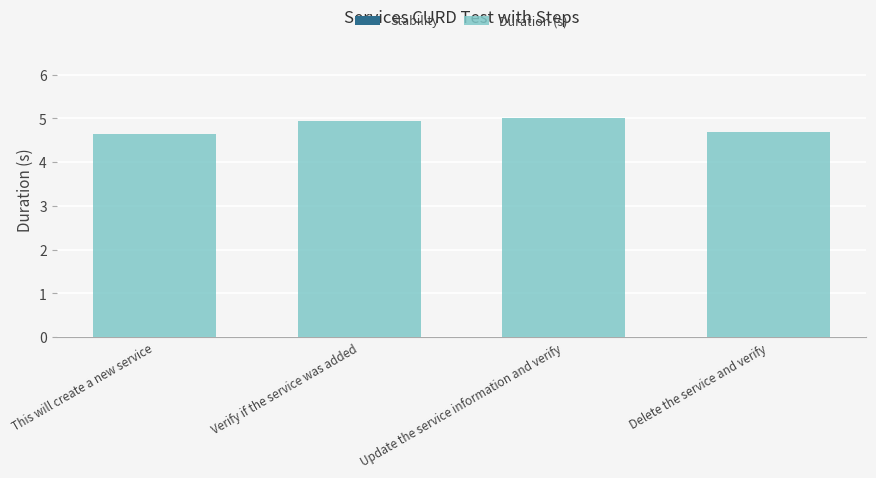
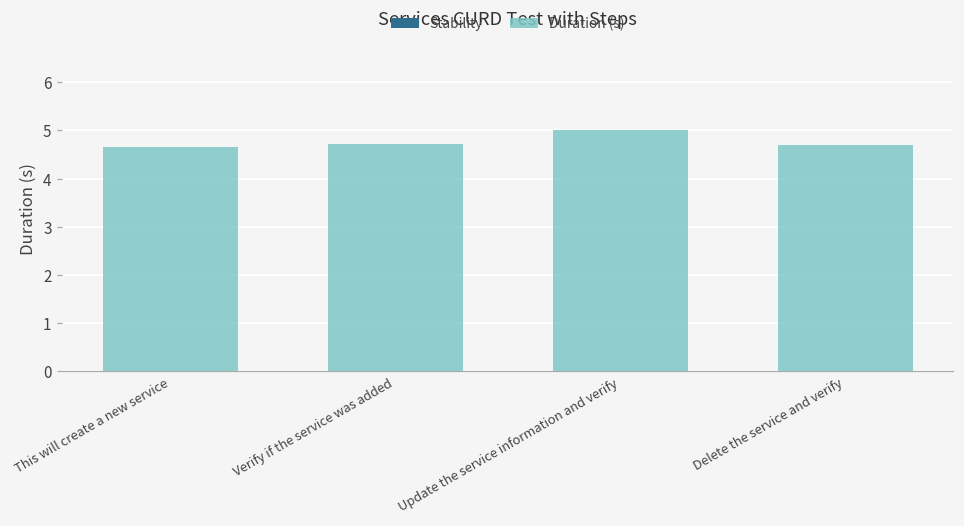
  {
    "Stability": {
      "This will create a new service": 0.0,
      "Verify if the service was added": 0.0,
      "Update the service information and verify": 0.0,
      "Delete the service and verify": 0.0
    },
    "Duration (s)": {
      "This will create a new service": 4.7,
-     "Verify if the service was added": 5.0,
+     "Verify if the service was added": 4.7,
      "Update the service information and verify": 5.0,
      "Delete the service and verify": 4.7
    }
  }
